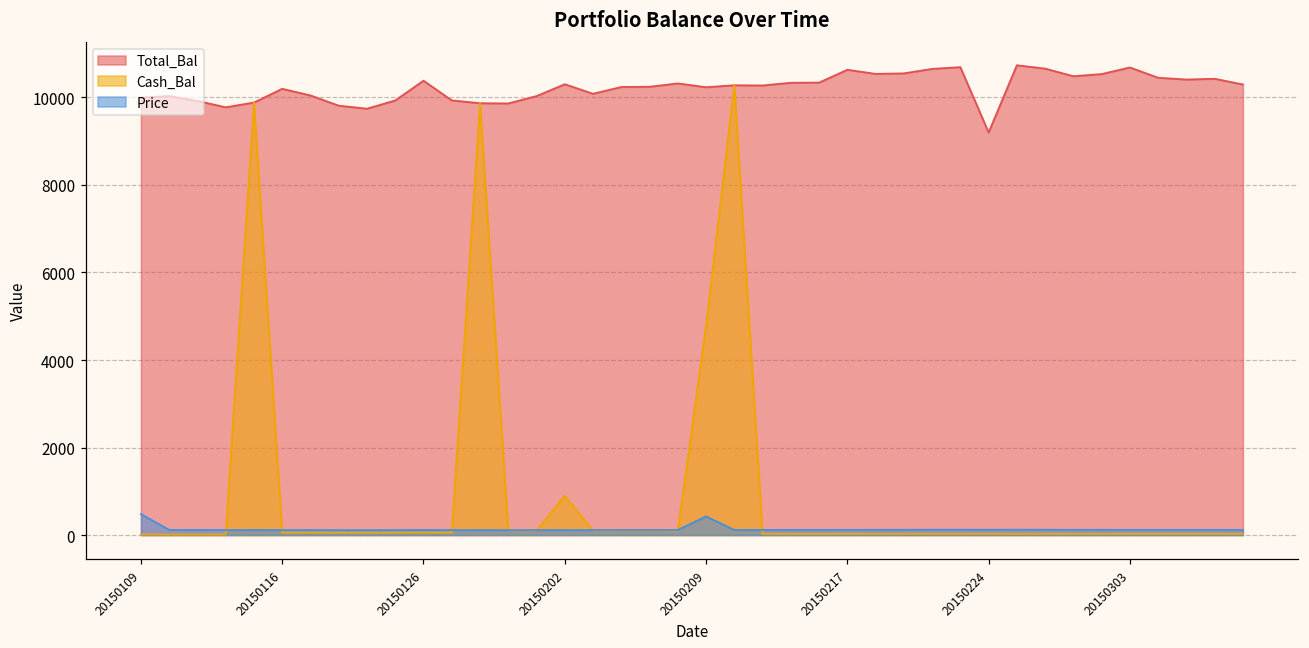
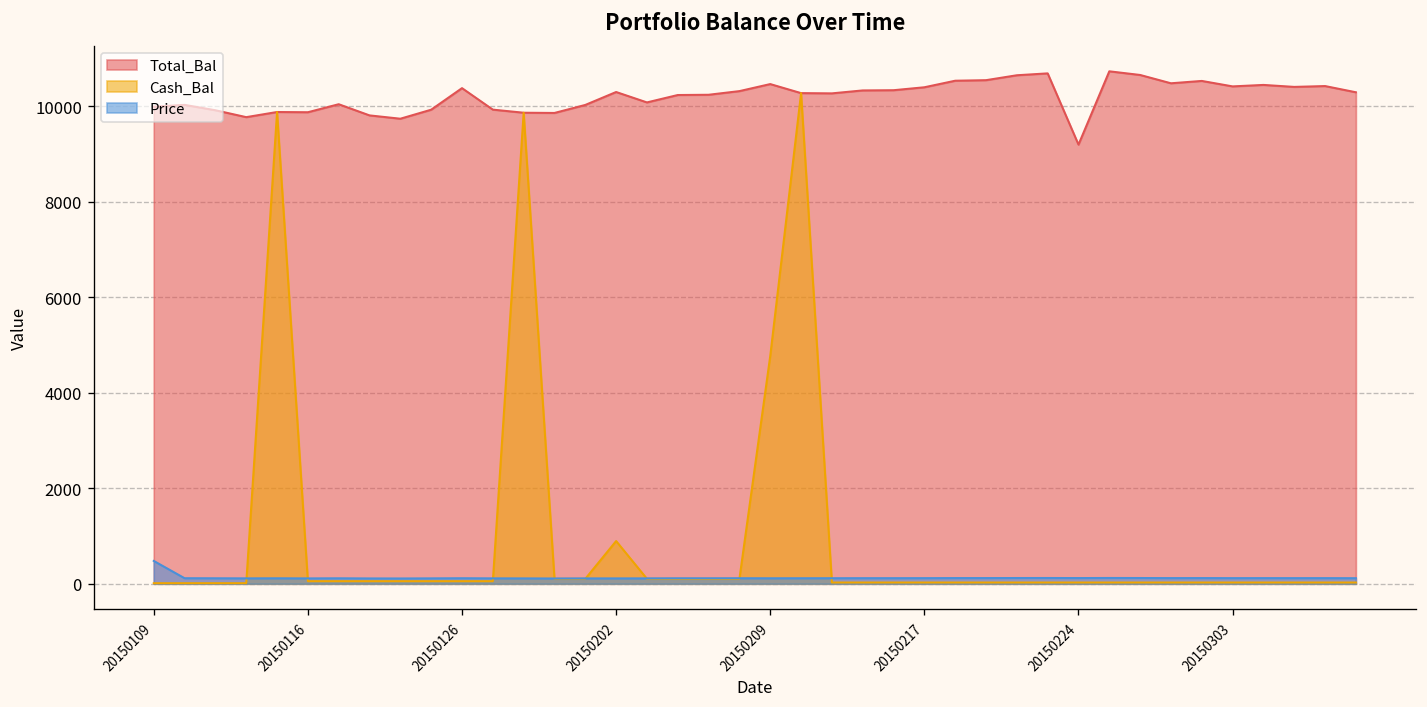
  {
    "Total_Bal": {
-     "20150116": 10200,
+     "20150116": 9900,
      "20150126": 10400,
      "20150202": 10300,
-     "20150209": 10200,
-     "20150217": 10600,
+     "20150209": 10500,
+     "20150217": 10400,
      "20150224": 9200,
-     "20150303": 10700
+     "20150303": 10400
    },
    "Cash_Bal": {
      "20150109": 0,
      "20150202": 900,
      "20150209": 4800,
      "20150217": 0,
      "20150224": 0,
      "20150303": 0
    },
    "Price": {
      "20150109": 500,
      "20150202": 100,
-     "20150209": 400,
+     "20150209": 100,
      "20150217": 100,
      "20150224": 100,
      "20150303": 100
    }
  }
